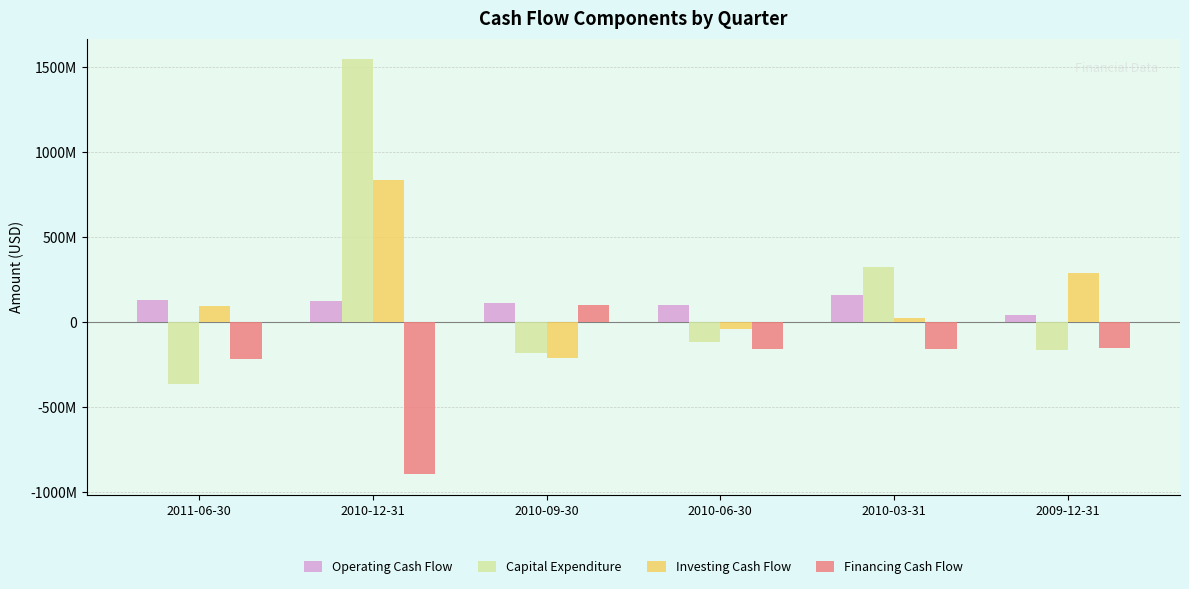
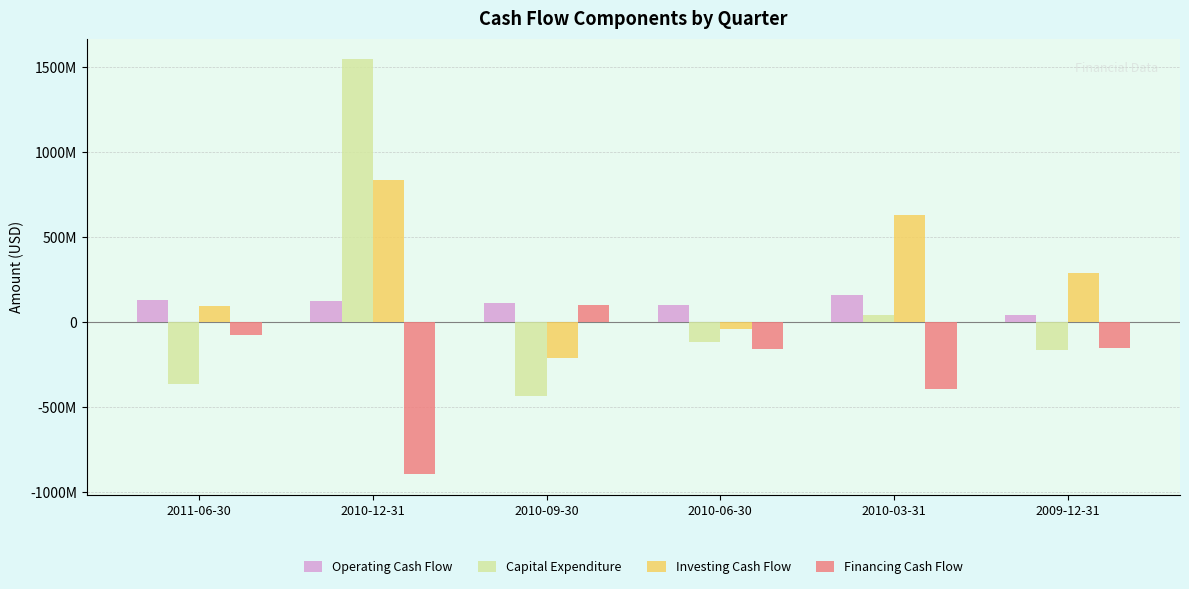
  {
    "Operating Cash Flow": {
      "2011-06-30": 130000000,
      "2010-12-31": 120000000,
      "2010-09-30": 110000000,
      "2010-06-30": 100000000,
      "2010-03-31": 160000000,
      "2009-12-31": 40000000
    },
    "Capital Expenditure": {
      "2011-06-30": -370000000,
      "2010-12-31": 1550000000,
-     "2010-09-30": -180000000,
+     "2010-09-30": -440000000,
      "2010-06-30": -120000000,
-     "2010-03-31": 320000000,
+     "2010-03-31": 40000000,
      "2009-12-31": -160000000
    },
    "Investing Cash Flow": {
      "2011-06-30": 90000000,
      "2010-12-31": 840000000,
      "2010-09-30": -210000000,
      "2010-06-30": -40000000,
-     "2010-03-31": 20000000,
+     "2010-03-31": 630000000,
      "2009-12-31": 290000000
    },
    "Financing Cash Flow": {
-     "2011-06-30": -220000000,
+     "2011-06-30": -80000000,
      "2010-12-31": -900000000,
      "2010-09-30": 100000000,
      "2010-06-30": -160000000,
-     "2010-03-31": -160000000,
+     "2010-03-31": -390000000,
      "2009-12-31": -150000000
    }
  }
